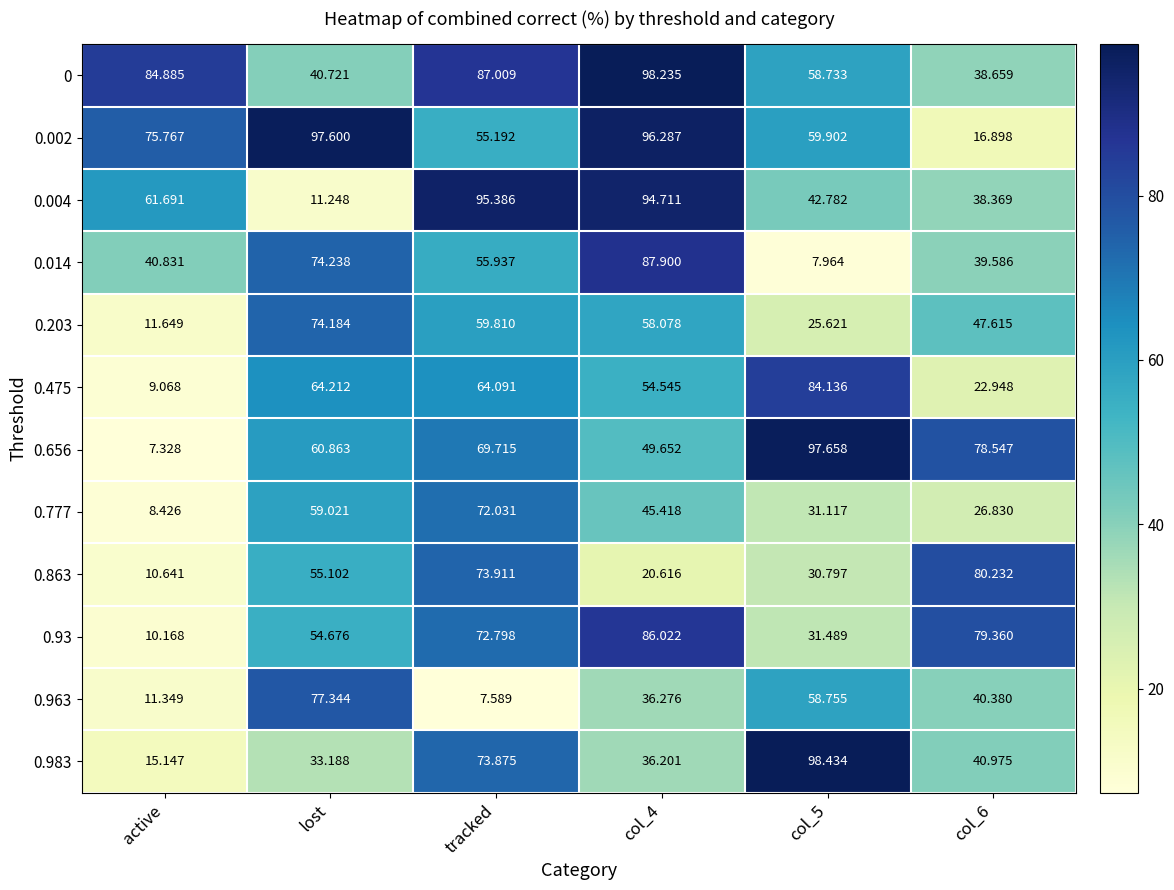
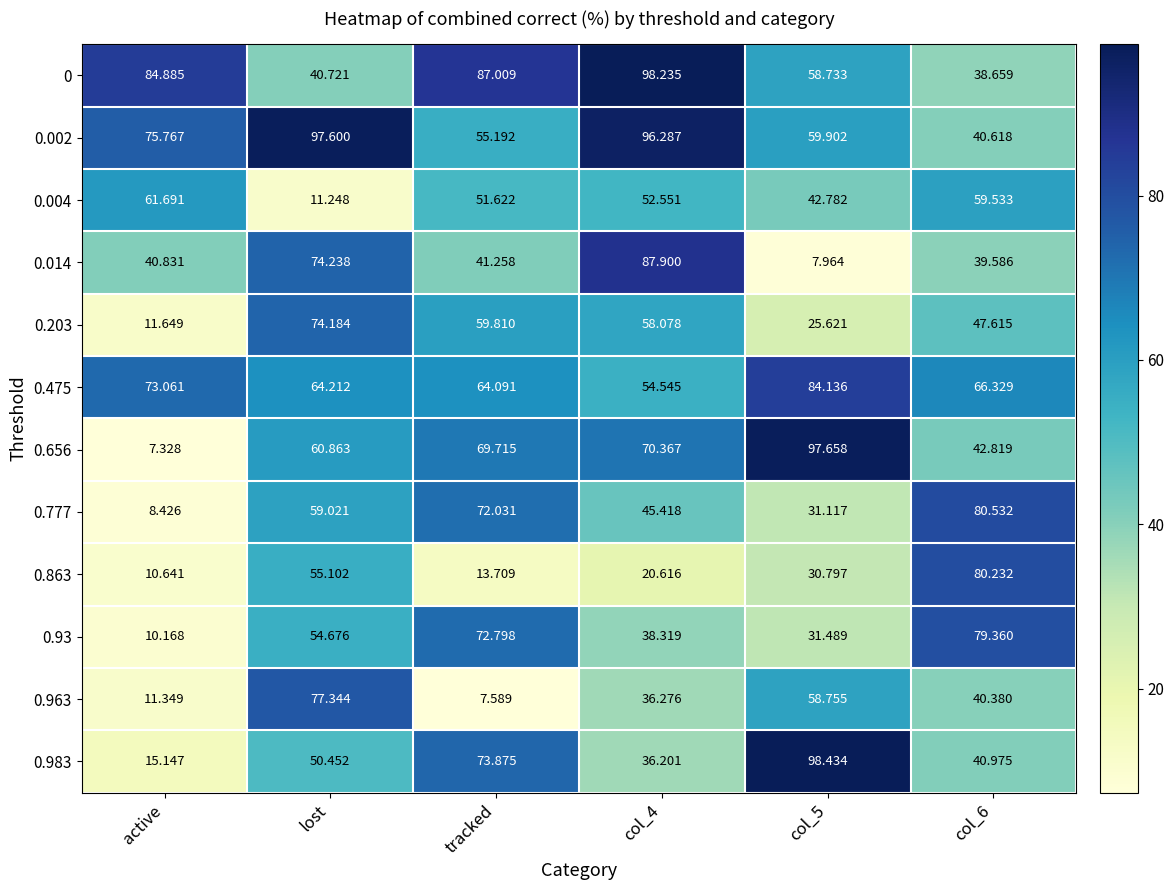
  {
    "0": {
      "active": 84.885,
      "lost": 40.721,
      "tracked": 87.009,
      "col_4": 98.235,
      "col_5": 58.733,
      "col_6": 38.659
    },
    "0.002": {
      "active": 75.767,
      "lost": 97.600,
      "tracked": 55.192,
      "col_4": 96.287,
      "col_5": 59.902,
-     "col_6": 16.898
+     "col_6": 40.618
    },
    "0.004": {
      "active": 61.691,
      "lost": 11.248,
-     "tracked": 95.386,
-     "col_4": 94.711,
+     "tracked": 51.622,
+     "col_4": 52.551,
      "col_5": 42.782,
-     "col_6": 38.369
+     "col_6": 59.533
    },
    "0.014": {
      "active": 40.831,
      "lost": 74.238,
-     "tracked": 55.937,
+     "tracked": 41.258,
      "col_4": 87.900,
      "col_5": 7.964,
      "col_6": 39.586
    },
    "0.203": {
      "active": 11.649,
      "lost": 74.184,
      "tracked": 59.810,
      "col_4": 58.078,
      "col_5": 25.621,
      "col_6": 47.615
    },
    "0.475": {
-     "active": 9.068,
+     "active": 73.061,
      "lost": 64.212,
      "tracked": 64.091,
      "col_4": 54.545,
      "col_5": 84.136,
-     "col_6": 22.948
+     "col_6": 66.329
    },
    "0.656": {
      "active": 7.328,
      "lost": 60.863,
      "tracked": 69.715,
-     "col_4": 49.652,
+     "col_4": 70.367,
      "col_5": 97.658,
-     "col_6": 78.547
+     "col_6": 42.819
    },
    "0.777": {
      "active": 8.426,
      "lost": 59.021,
      "tracked": 72.031,
      "col_4": 45.418,
      "col_5": 31.117,
-     "col_6": 26.830
+     "col_6": 80.532
    },
    "0.863": {
      "active": 10.641,
      "lost": 55.102,
-     "tracked": 73.911,
+     "tracked": 13.709,
      "col_4": 20.616,
      "col_5": 30.797,
      "col_6": 80.232
    },
    "0.93": {
      "active": 10.168,
      "lost": 54.676,
      "tracked": 72.798,
-     "col_4": 86.022,
+     "col_4": 38.319,
      "col_5": 31.489,
      "col_6": 79.360
    },
    "0.963": {
      "active": 11.349,
      "lost": 77.344,
      "tracked": 7.589,
      "col_4": 36.276,
      "col_5": 58.755,
      "col_6": 40.380
    },
    "0.983": {
      "active": 15.147,
-     "lost": 33.188,
+     "lost": 50.452,
      "tracked": 73.875,
      "col_4": 36.201,
      "col_5": 98.434,
      "col_6": 40.975
    }
  }
